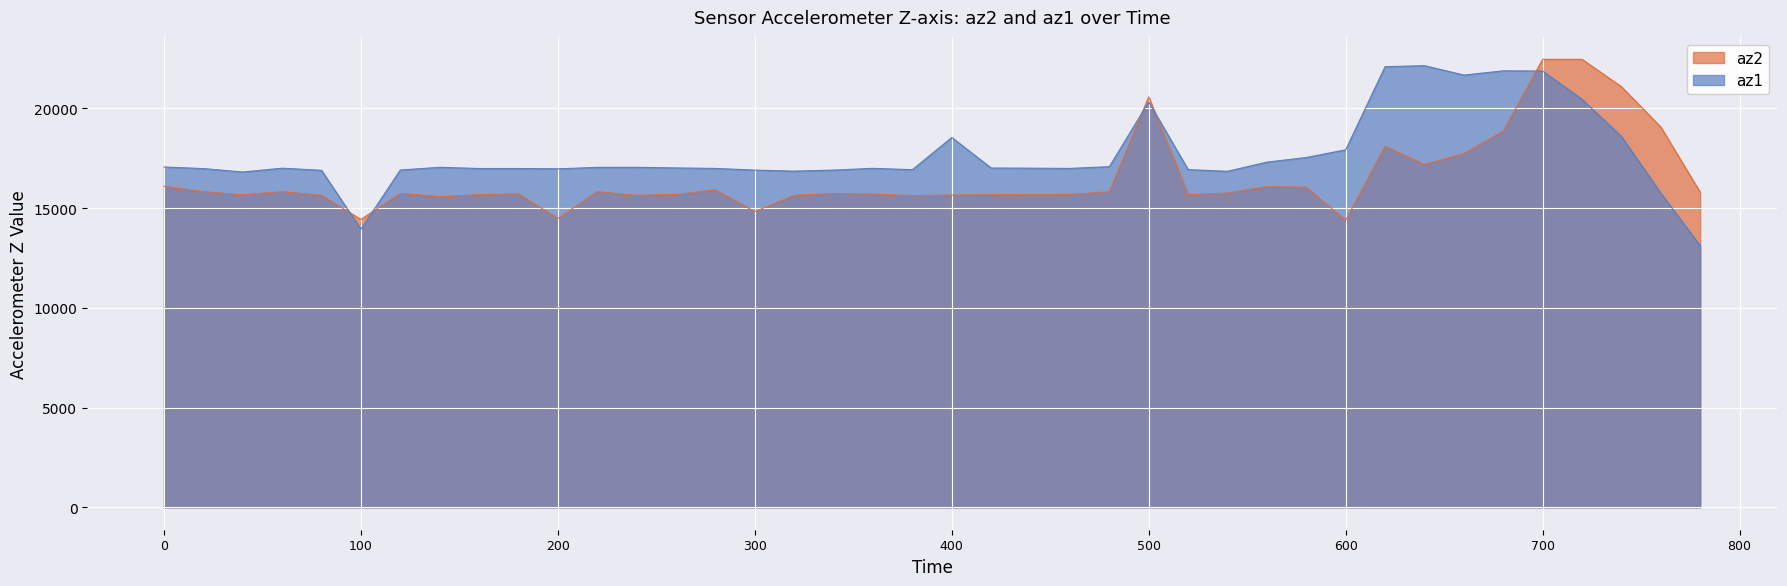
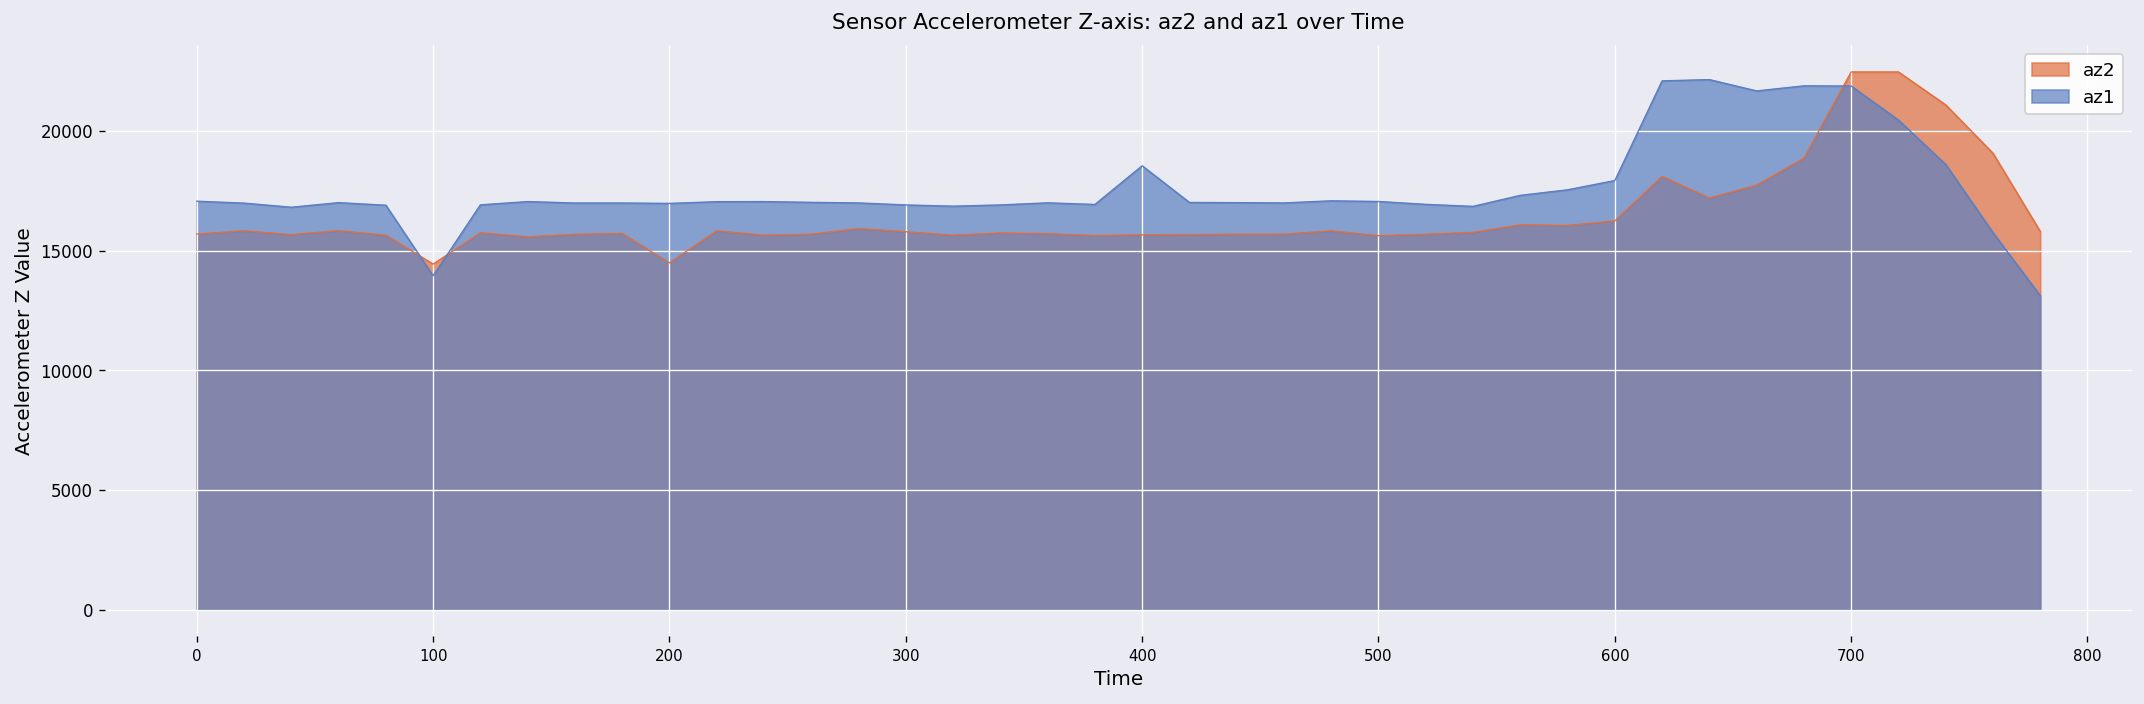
  {
    "az2": {
-     "0": 16100,
+     "0": 15700,
      "100": 14400,
      "200": 14500,
-     "300": 14800,
+     "300": 15800,
      "400": 15700,
-     "500": 20600,
-     "600": 14400,
+     "500": 15600,
+     "600": 16200,
      "700": 22500
    },
    "az1": {
      "0": 17100,
      "100": 13900,
      "200": 17000,
      "300": 16900,
      "400": 18500,
-     "500": 20300,
+     "500": 17100,
      "600": 17900,
      "700": 21900
    }
  }
